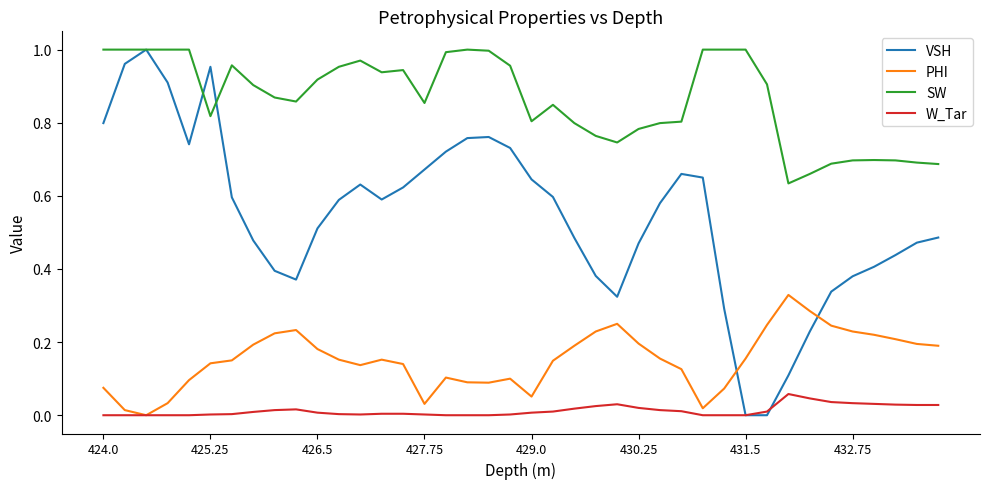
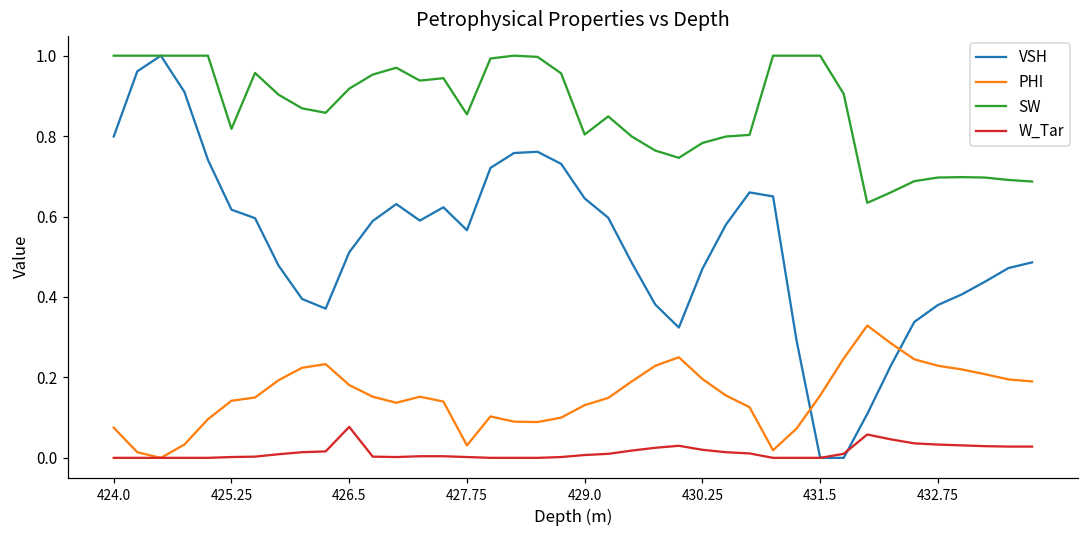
  {
    "VSH": {
      "424.0": 0.80,
-     "425.25": 0.95,
+     "425.25": 0.62,
      "426.5": 0.51,
-     "427.75": 0.67,
+     "427.75": 0.57,
      "429.0": 0.65,
      "430.25": 0.47,
      "432.75": 0.38
    },
    "PHI": {
      "424.0": 0.08,
      "425.25": 0.14,
      "426.5": 0.18,
      "427.75": 0.03,
-     "429.0": 0.05,
+     "429.0": 0.13,
      "430.25": 0.20,
      "431.5": 0.16,
      "432.75": 0.23
    },
    "SW": {
      "424.0": 1.00,
      "425.25": 0.82,
      "426.5": 0.92,
      "427.75": 0.85,
      "429.0": 0.80,
      "430.25": 0.78,
      "431.5": 1.00,
      "432.75": 0.70
    },
    "W_Tar": {
      "424.0": 0.00,
      "425.25": 0.00,
-     "426.5": 0.01,
+     "426.5": 0.08,
      "427.75": 0.00,
      "429.0": 0.01,
      "430.25": 0.02,
      "432.75": 0.03
    }
  }
